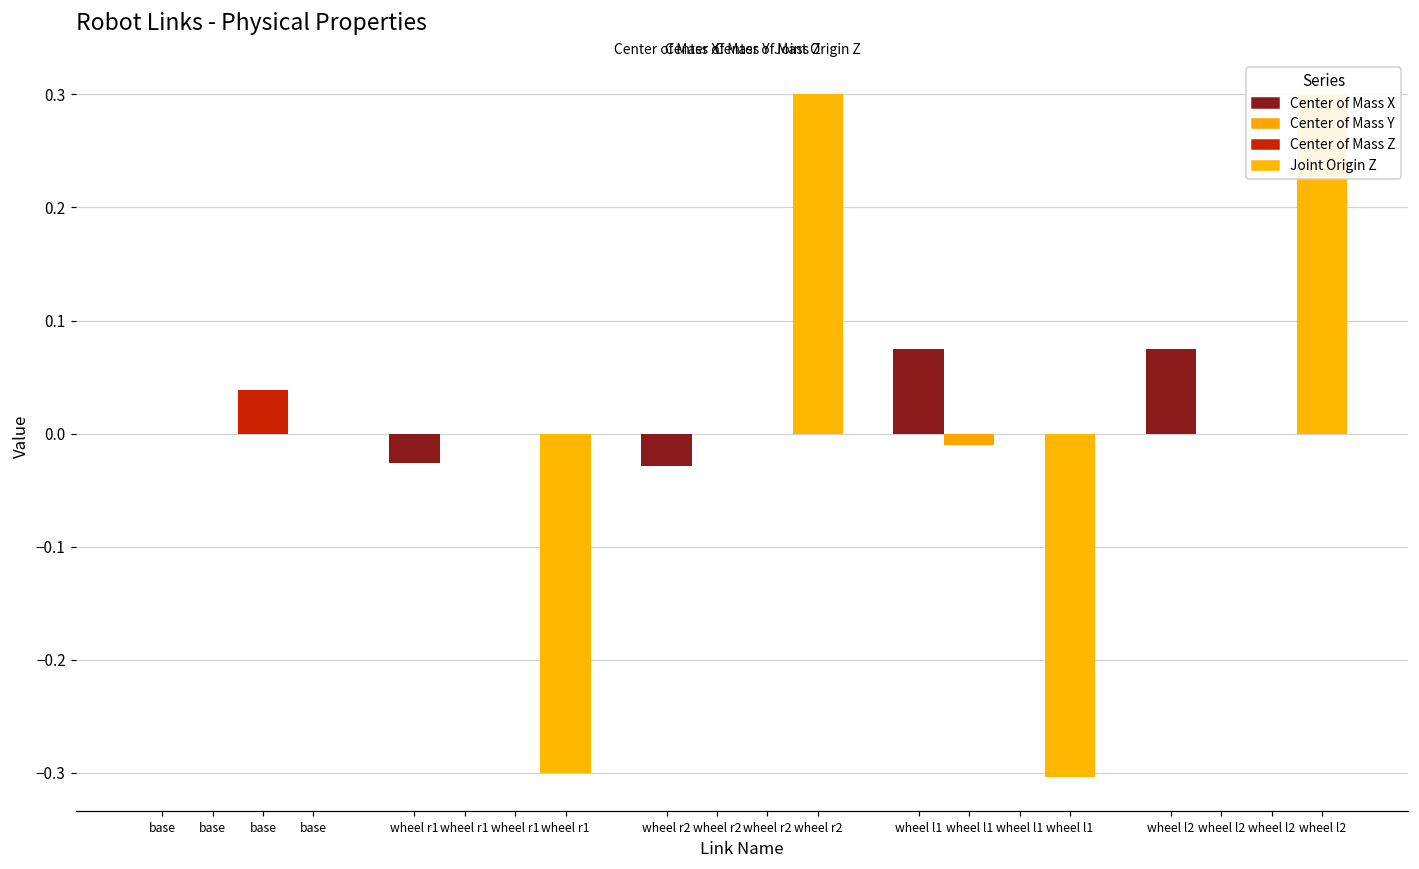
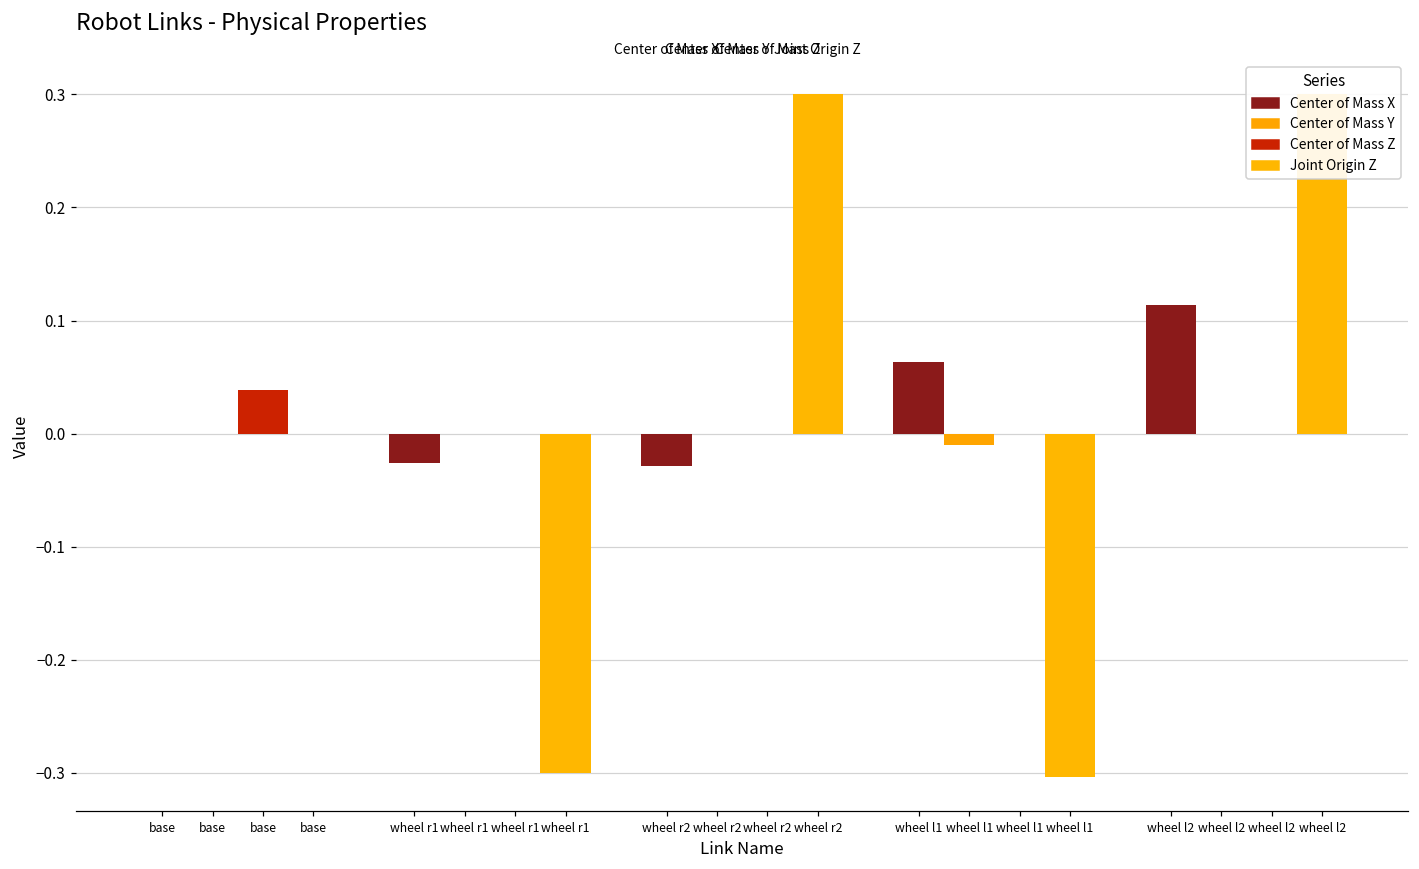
  {
    "Center of Mass X": {
      "wheel r1": -0.026,
      "wheel r2": -0.029,
-     "wheel l1": 0.075,
-     "wheel l2": 0.075
+     "wheel l1": 0.063,
+     "wheel l2": 0.114
    },
    "Center of Mass Z": {
      "base": 0.039,
      "wheel l1": 0.000
    }
  }
